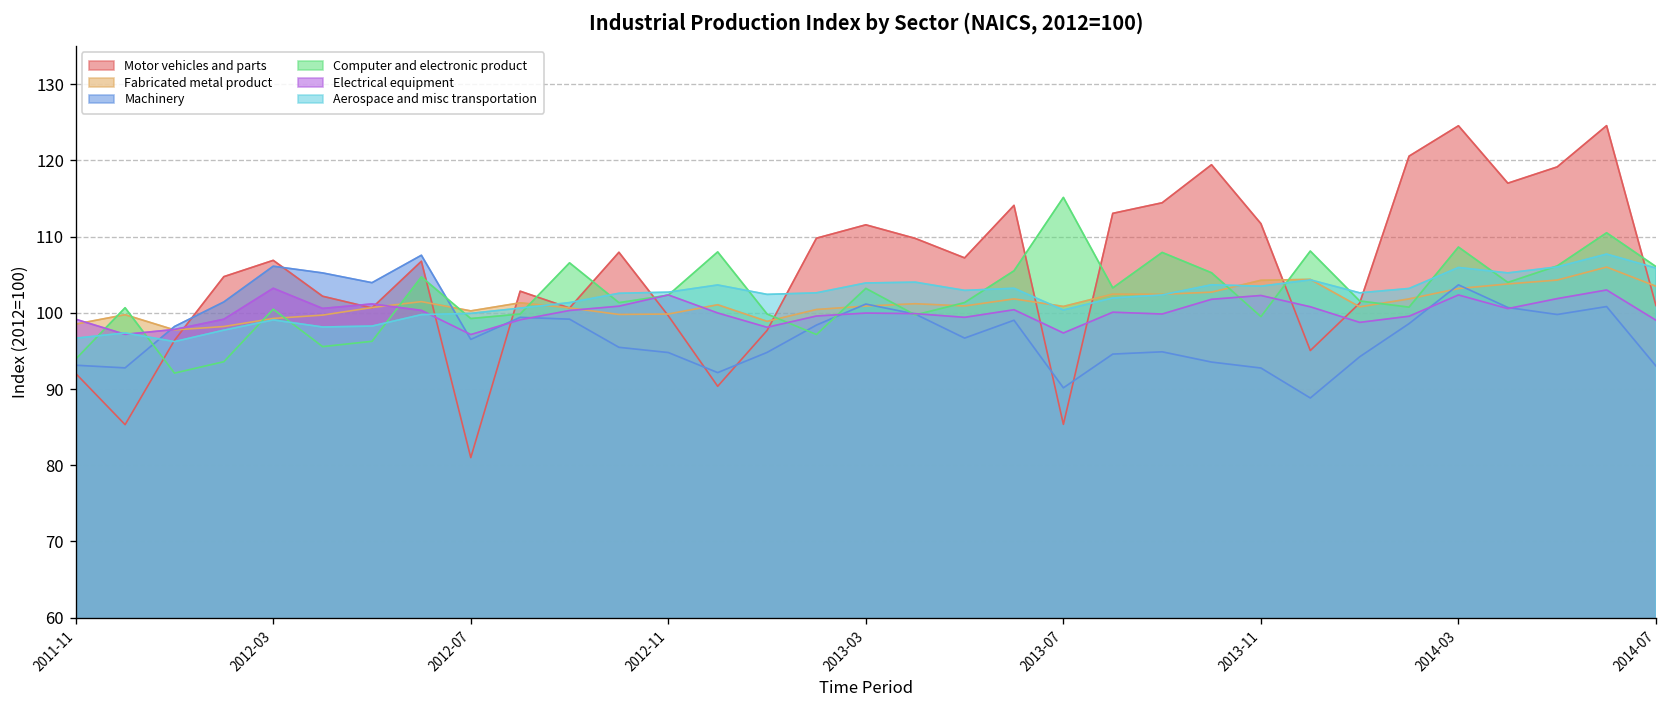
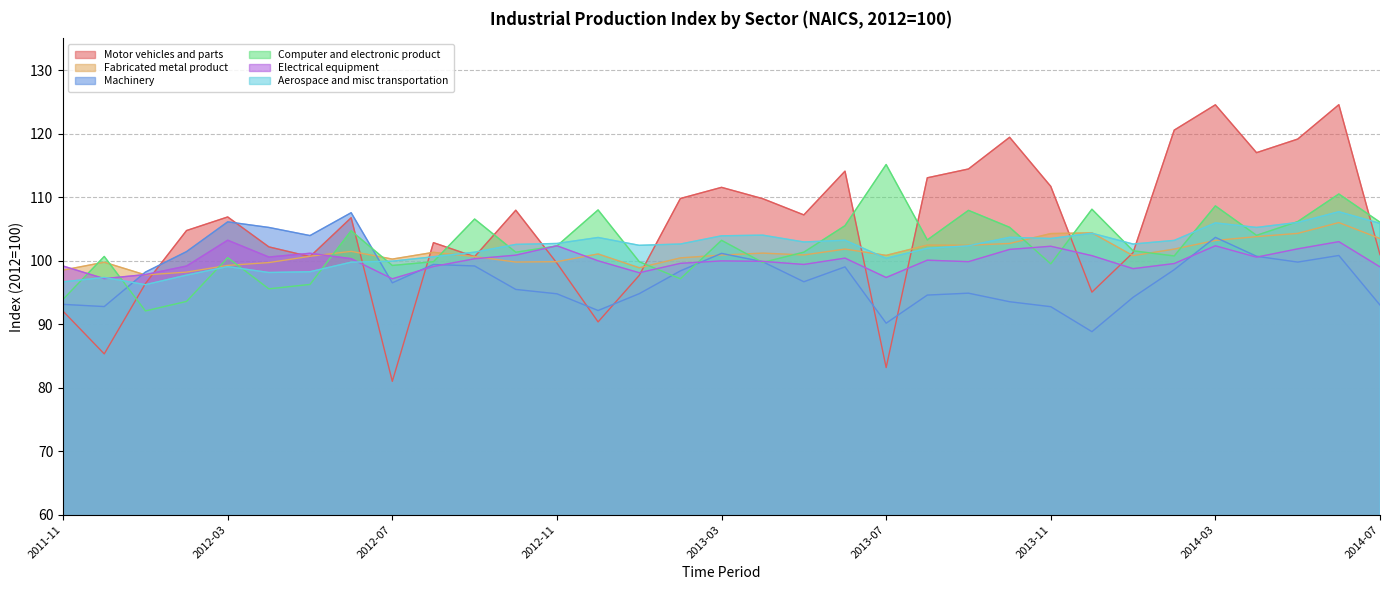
  {
    "Motor vehicles and parts": {
      "2011-11": 92,
      "2012-03": 107,
      "2012-07": 81,
      "2013-03": 112,
-     "2013-07": 85,
+     "2013-07": 83,
      "2013-11": 112,
      "2014-03": 125,
      "2014-07": 101
    },
    "Fabricated metal product": {
      "2011-11": 99,
      "2013-07": 101,
      "2013-11": 104,
      "2014-03": 103,
      "2014-07": 103
    },
    "Computer and electronic product": {
      "2011-11": 94,
      "2012-03": 100,
      "2012-07": 99,
      "2013-03": 103,
      "2013-07": 115,
      "2013-11": 100,
      "2014-03": 109
    },
    "Electrical equipment": {
      "2011-11": 99,
      "2012-03": 103,
      "2012-07": 97,
      "2013-03": 100,
      "2013-07": 97,
      "2013-11": 102,
      "2014-03": 102,
      "2014-07": 99
    }
  }
